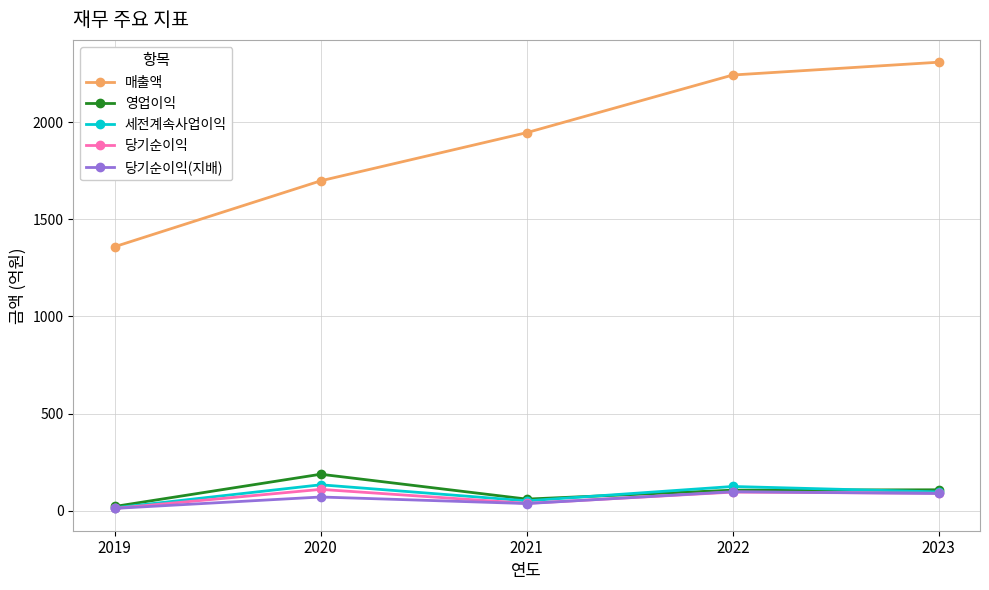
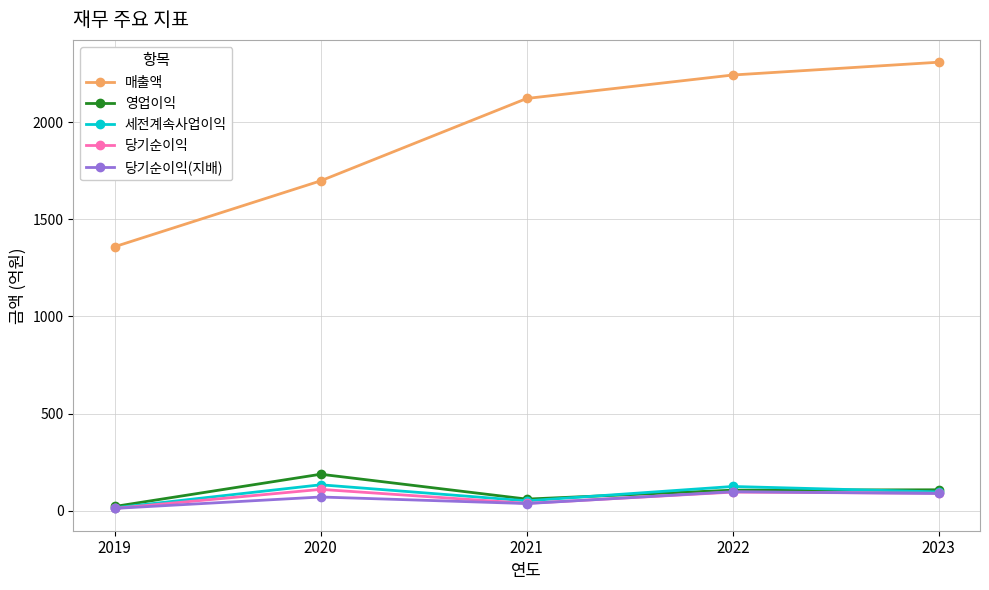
  {
    "매출액": {
      "2019": 1360,
      "2020": 1700,
-     "2021": 1950,
+     "2021": 2120,
      "2022": 2240,
      "2023": 2310
    },
    "영업이익": {
      "2020": 190
    },
    "세전계속사업이익": {
      "2020": 130,
      "2022": 120
    },
    "당기순이익": {
      "2020": 110
    },
    "당기순이익(지배)": {
      "2020": 70
    }
  }
